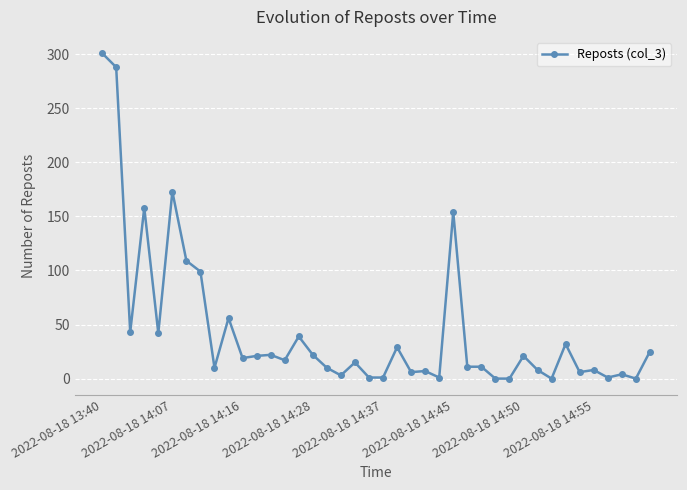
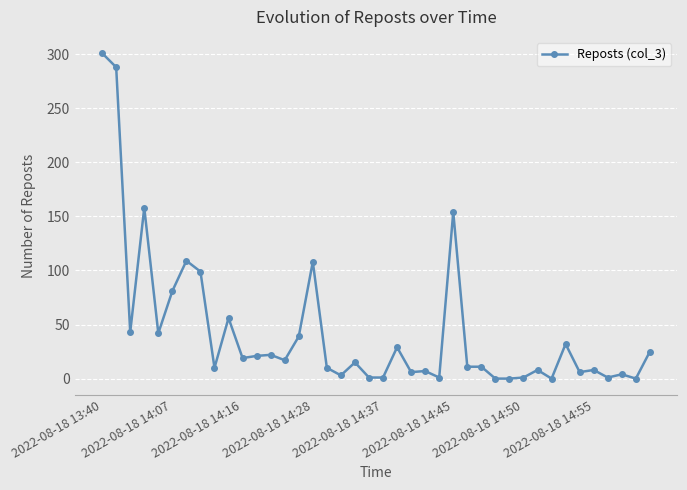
  {
    "2022-08-18 13:40": 301,
-   "2022-08-18 14:07": 173,
+   "2022-08-18 14:07": 81,
    "2022-08-18 14:16": 19,
-   "2022-08-18 14:28": 22,
+   "2022-08-18 14:28": 108,
    "2022-08-18 14:37": 1,
    "2022-08-18 14:45": 154,
-   "2022-08-18 14:50": 21,
+   "2022-08-18 14:50": 1,
    "2022-08-18 14:55": 8
  }
